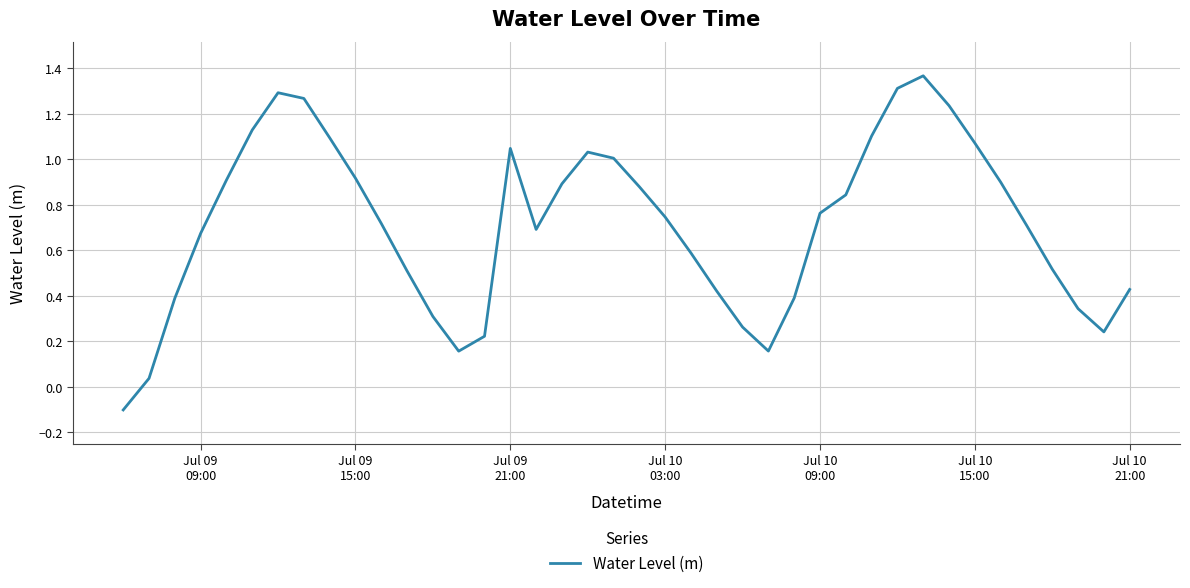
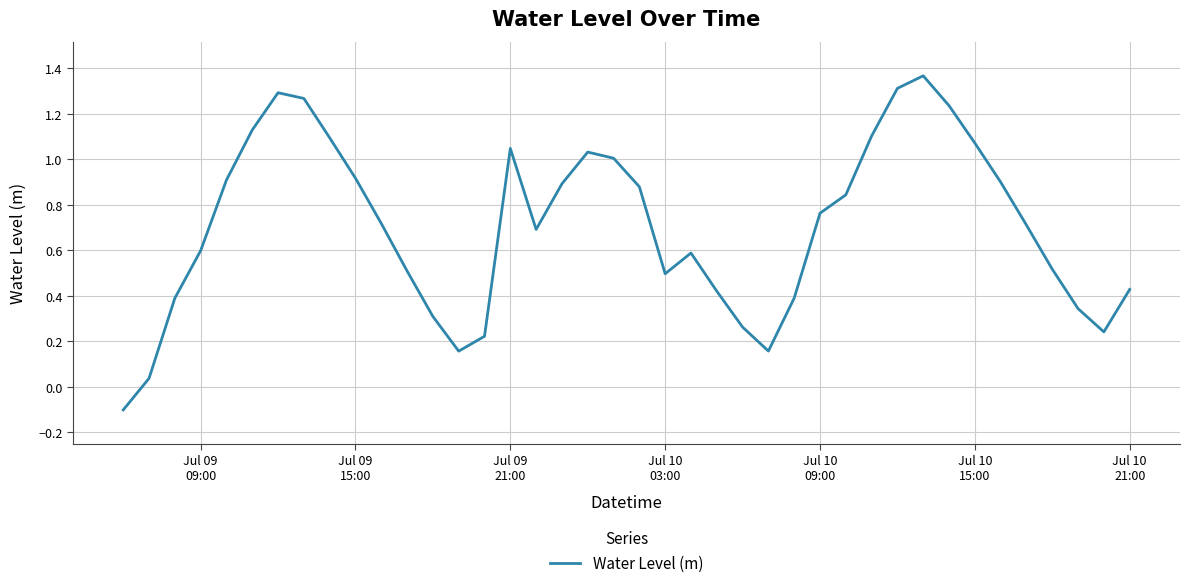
  {
-   "Jul 09 09:00": 0.67,
+   "Jul 09 09:00": 0.60,
    "Jul 09 15:00": 0.92,
    "Jul 09 21:00": 1.05,
-   "Jul 10 03:00": 0.75,
+   "Jul 10 03:00": 0.50,
    "Jul 10 09:00": 0.76,
    "Jul 10 15:00": 1.07,
    "Jul 10 21:00": 0.43
  }
